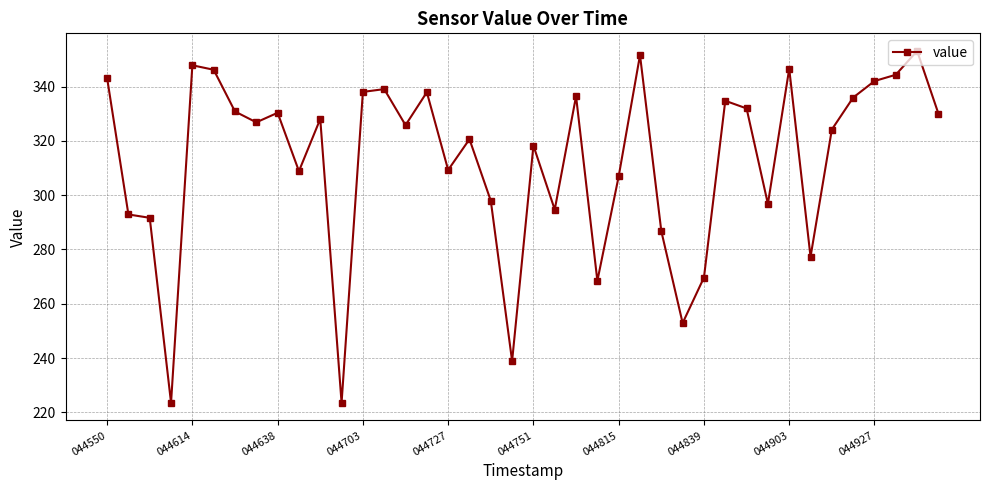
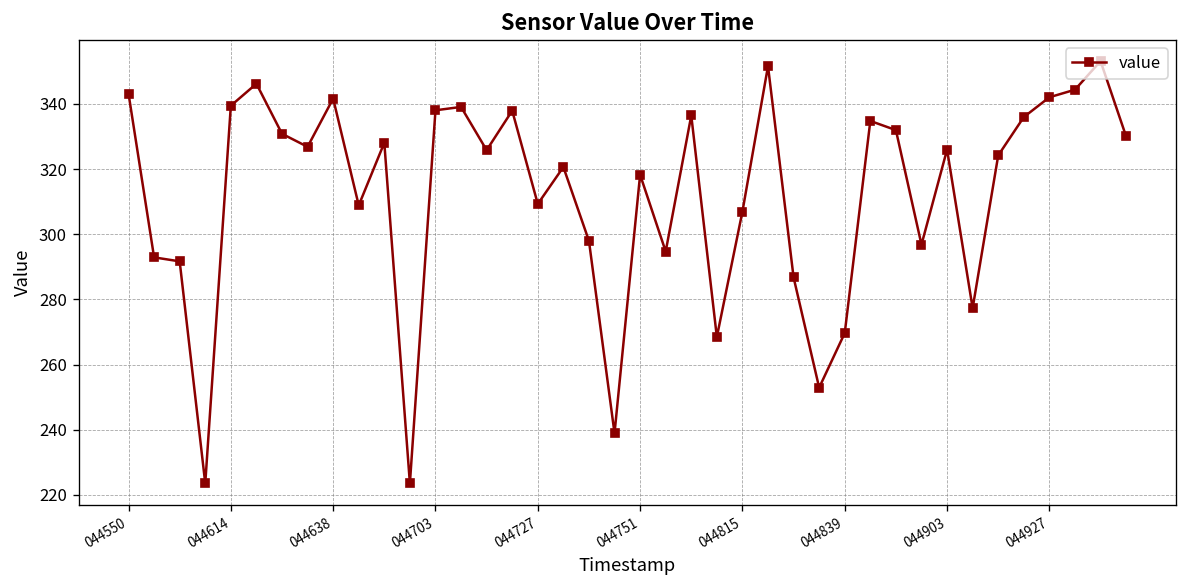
  {
    "044550": 343,
-   "044614": 348,
-   "044638": 330,
+   "044614": 339,
+   "044638": 342,
    "044703": 338,
    "044727": 309,
    "044751": 318,
    "044815": 307,
    "044839": 270,
-   "044903": 347,
+   "044903": 326,
    "044927": 342
  }
